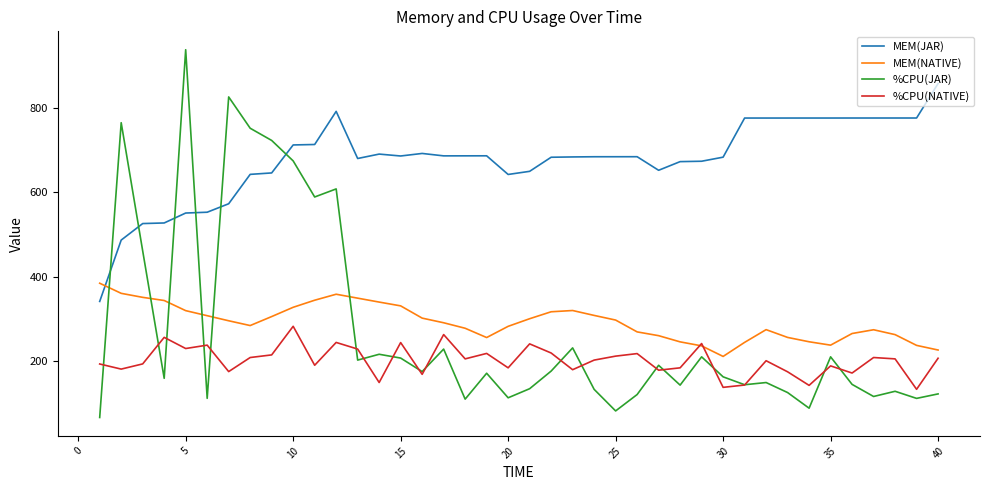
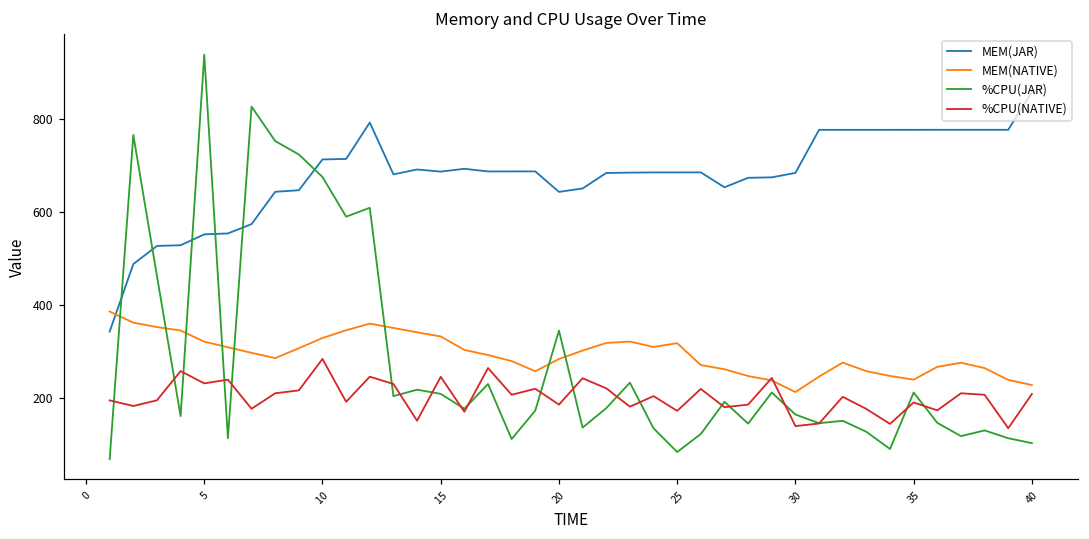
  {
    "MEM(JAR)": {
      "5": 550,
      "10": 710,
      "15": 690,
      "20": 640,
      "25": 680,
      "30": 680,
      "35": 780
    },
    "MEM(NATIVE)": {
      "5": 320,
      "10": 330,
      "15": 330,
      "20": 280,
-     "25": 300,
+     "25": 320,
      "30": 210,
      "35": 240,
      "40": 230
    },
    "%CPU(JAR)": {
      "5": 940,
      "10": 670,
      "15": 210,
-     "20": 110,
+     "20": 340,
      "25": 80,
      "30": 160,
      "35": 210,
-     "40": 120
+     "40": 100
    },
    "%CPU(NATIVE)": {
      "5": 230,
      "10": 280,
      "15": 240,
      "20": 180,
-     "25": 210,
+     "25": 170,
      "30": 140,
      "35": 190,
      "40": 210
    }
  }
